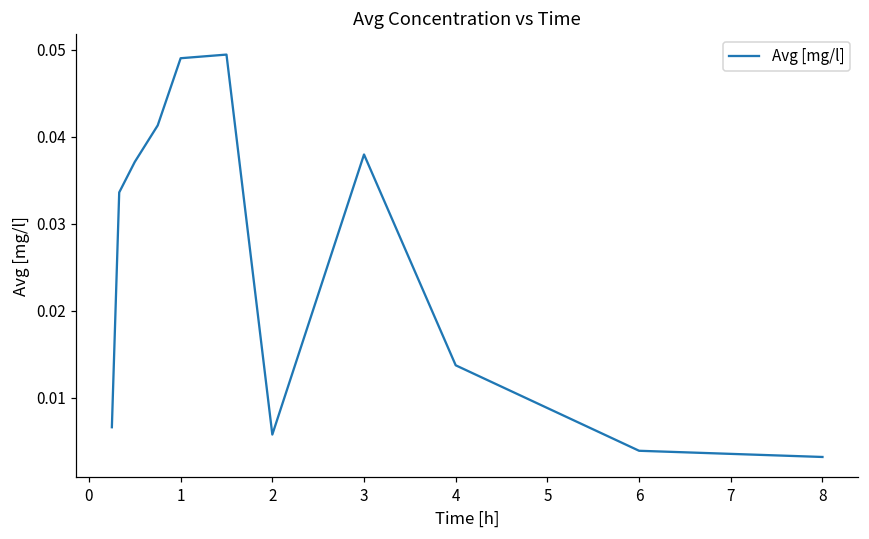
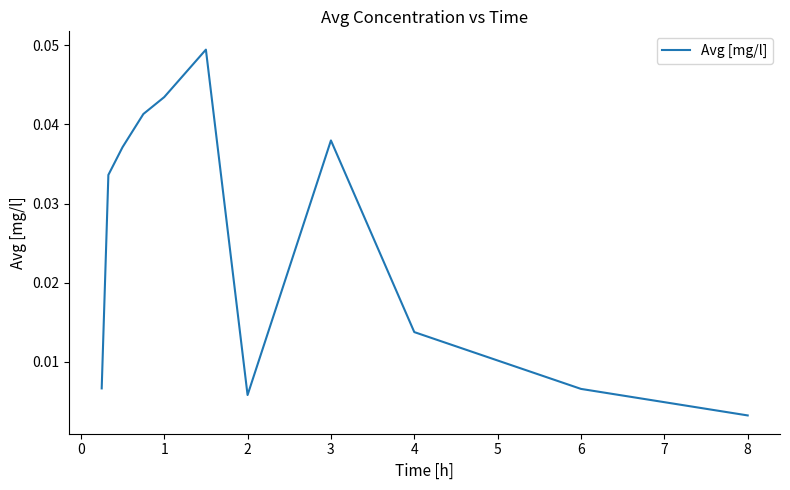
  {
-   "1": 0.049,
+   "1": 0.043,
    "2": 0.006,
    "3": 0.038,
    "4": 0.014,
-   "6": 0.004,
+   "6": 0.007,
    "8": 0.003
  }
